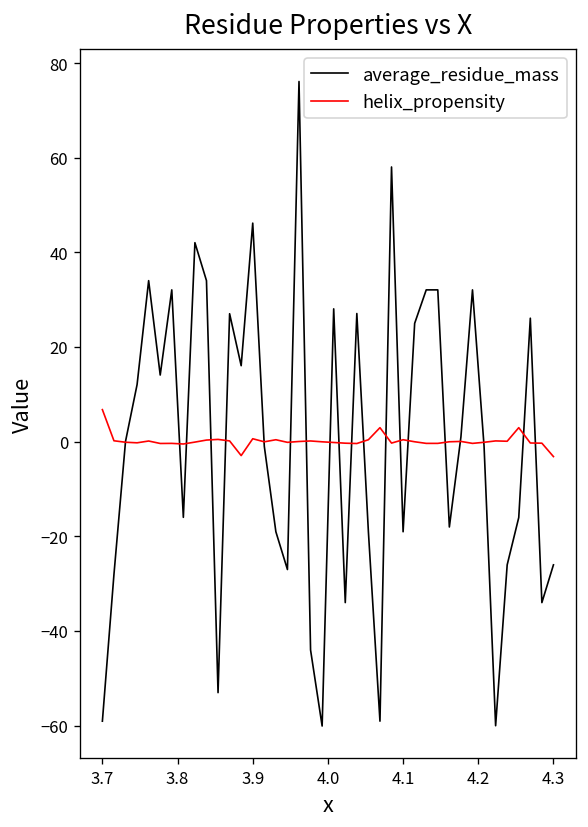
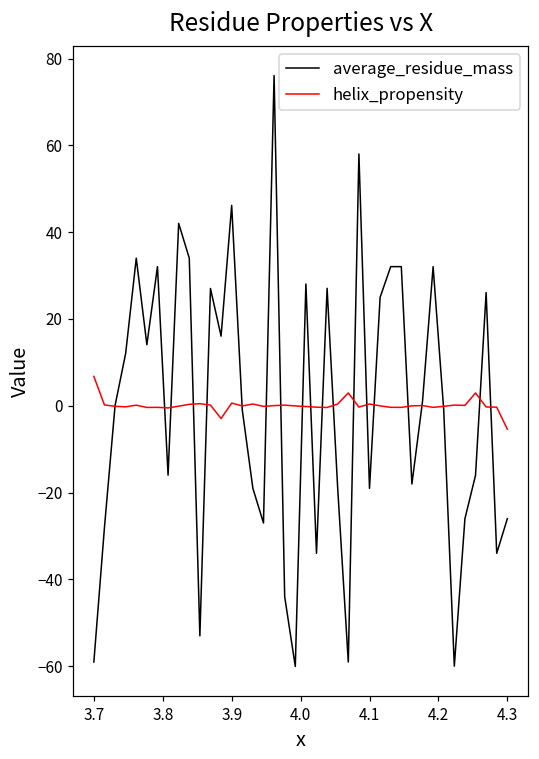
  {
    "average_residue_mass": {
      "3.7": -59,
      "3.9": 46,
      "4.1": -19,
      "4.3": -26
    },
    "helix_propensity": {
      "3.7": 7,
      "3.9": 1,
      "4.1": 0,
-     "4.3": -3
+     "4.3": -5
    }
  }
